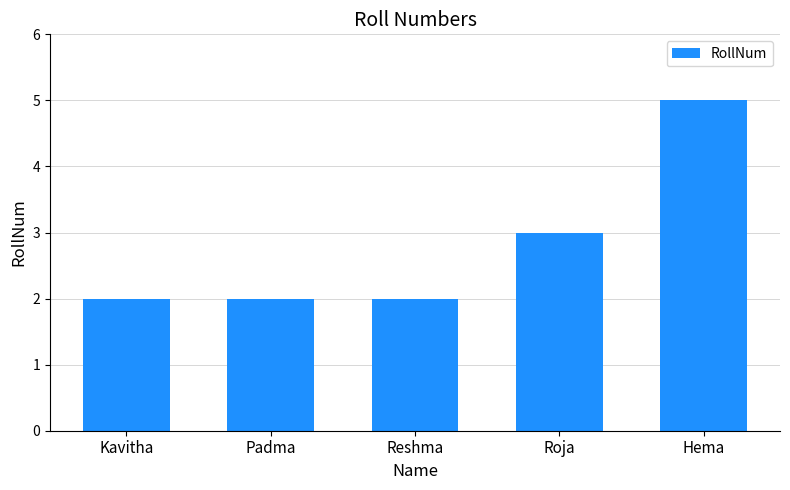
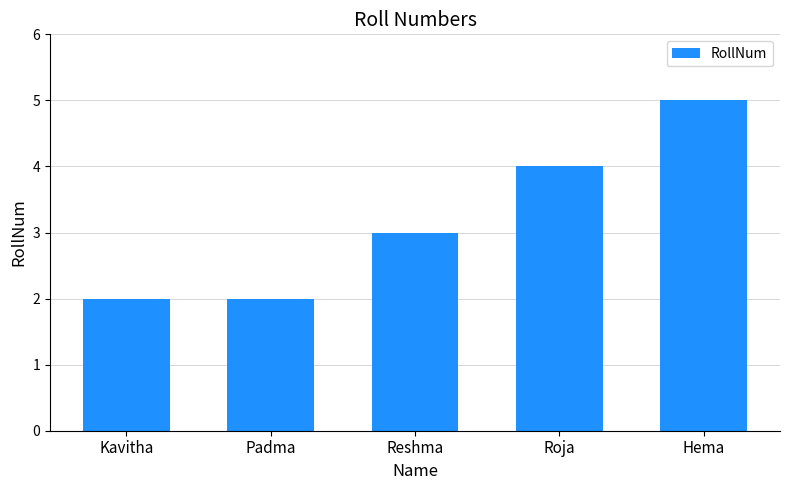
  {
    "Kavitha": 2,
    "Padma": 2,
-   "Reshma": 2,
-   "Roja": 3,
+   "Reshma": 3,
+   "Roja": 4,
    "Hema": 5
  }
